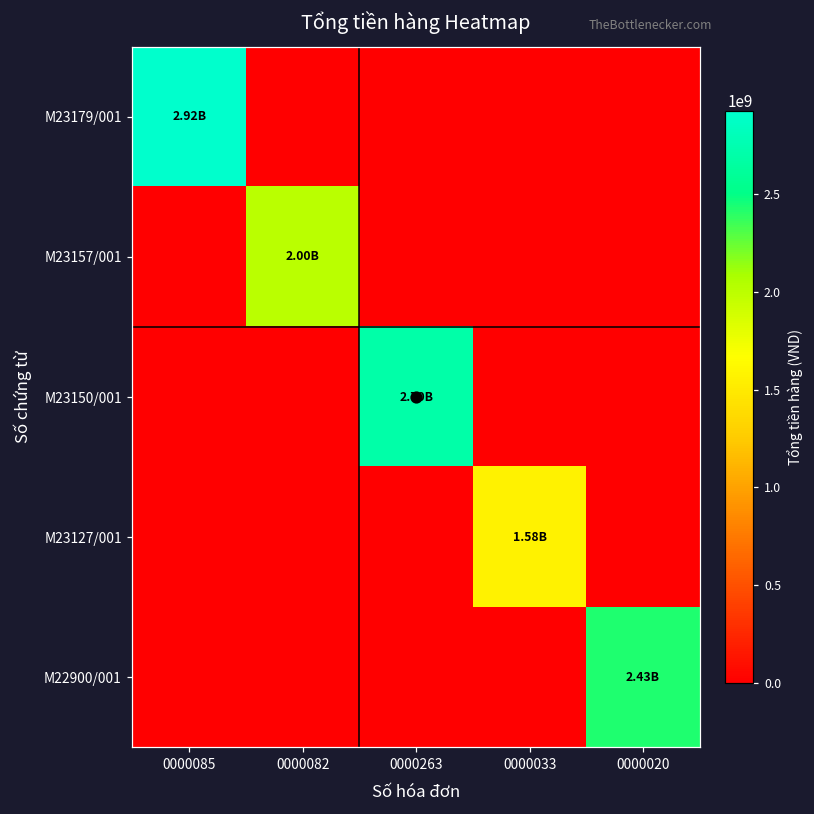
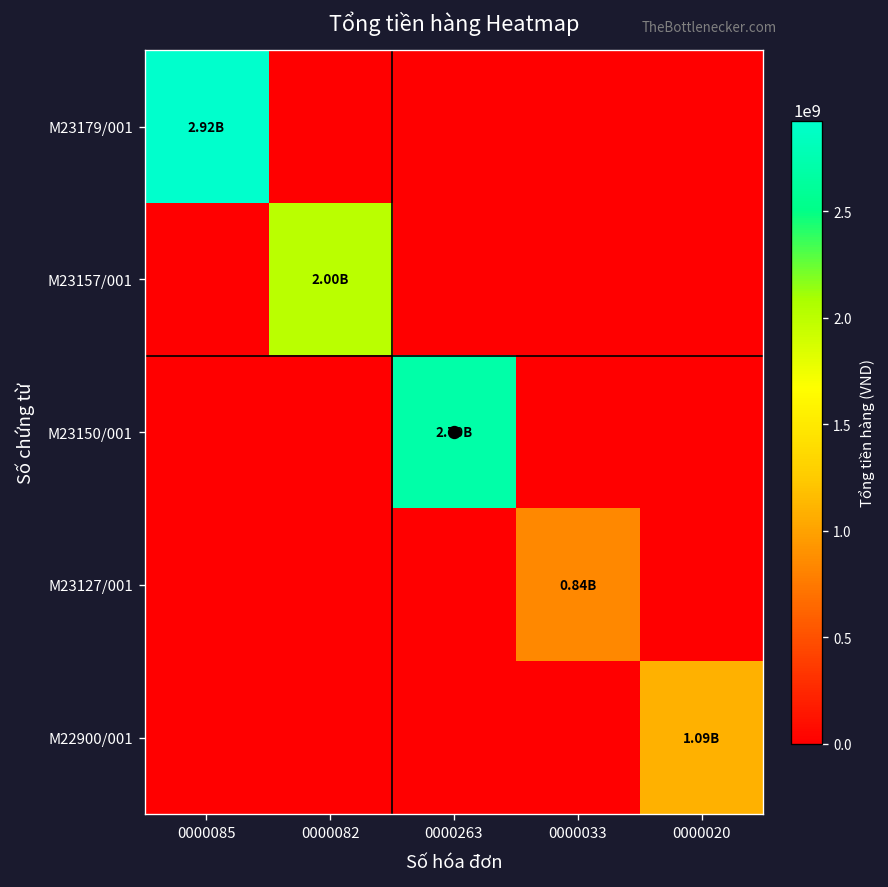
  {
    "M23179/001": {
      "0000085": "2.92B"
    },
    "M23157/001": {
      "0000082": "2.00B"
    },
    "M23127/001": {
-     "0000033": "1.58B"
+     "0000033": "0.84B"
    },
    "M22900/001": {
-     "0000020": "2.43B"
+     "0000020": "1.09B"
    }
  }
